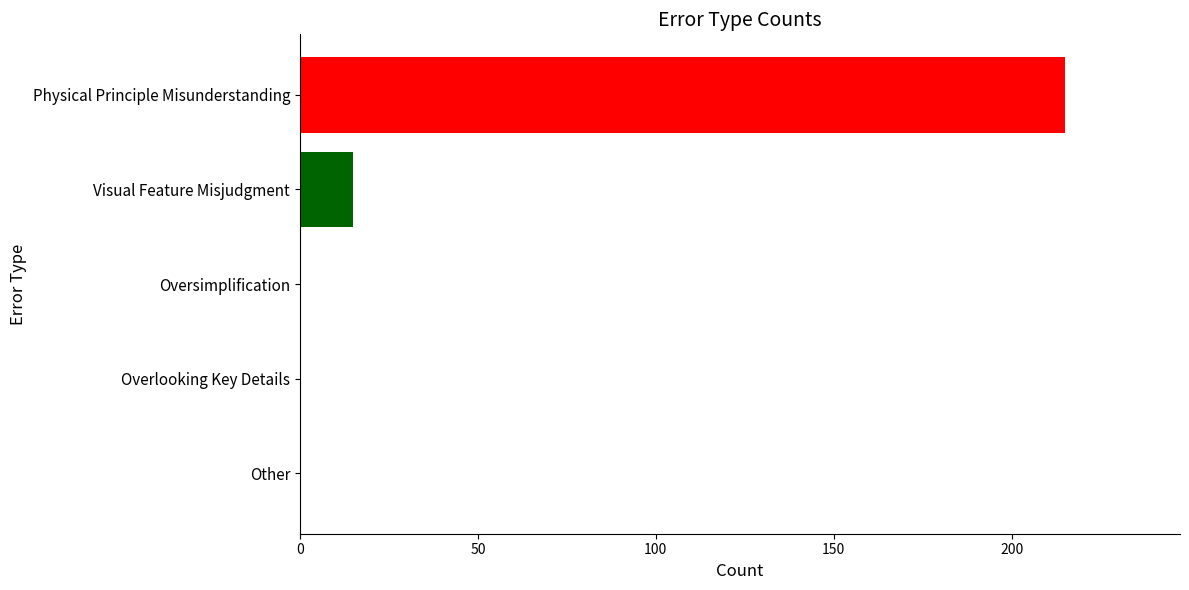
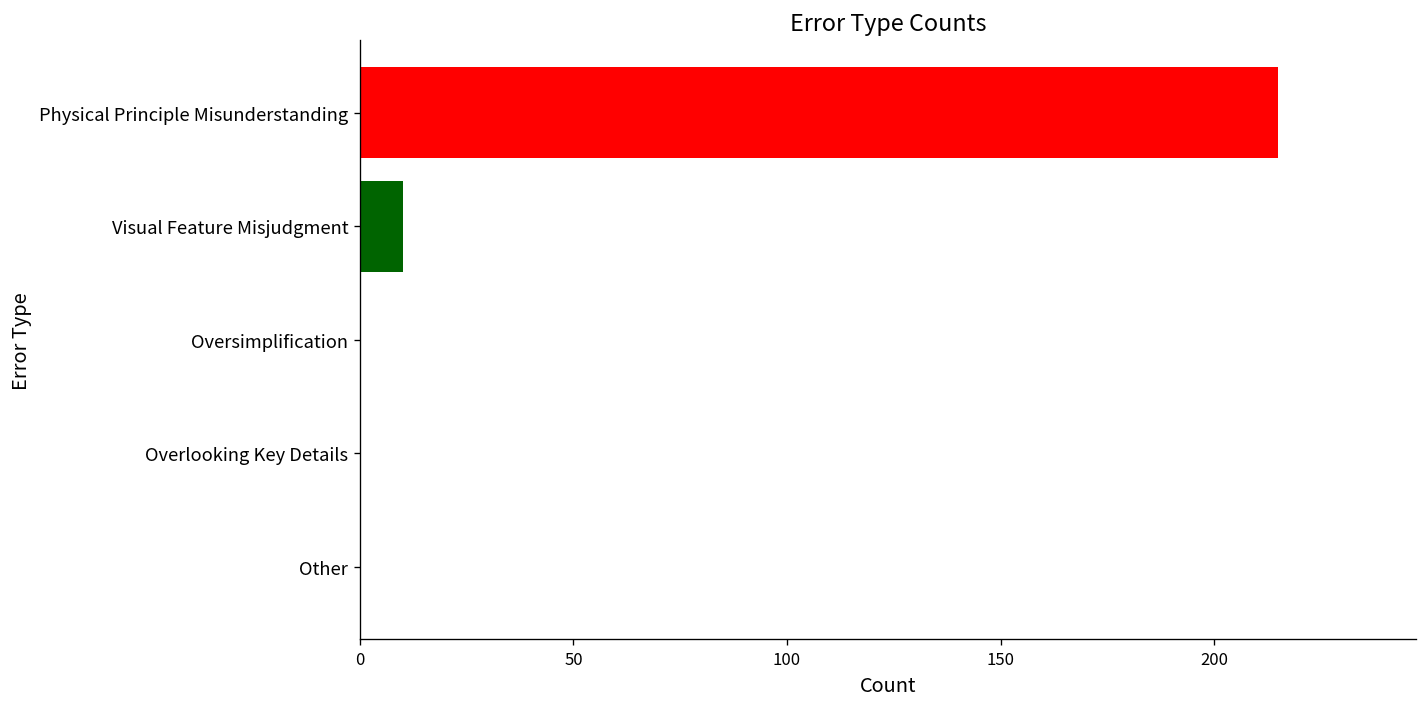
  {
    "Physical Principle Misunderstanding": 215,
-   "Visual Feature Misjudgment": 15,
+   "Visual Feature Misjudgment": 10,
    "Oversimplification": 0,
    "Overlooking Key Details": 0,
    "Other": 0
  }
